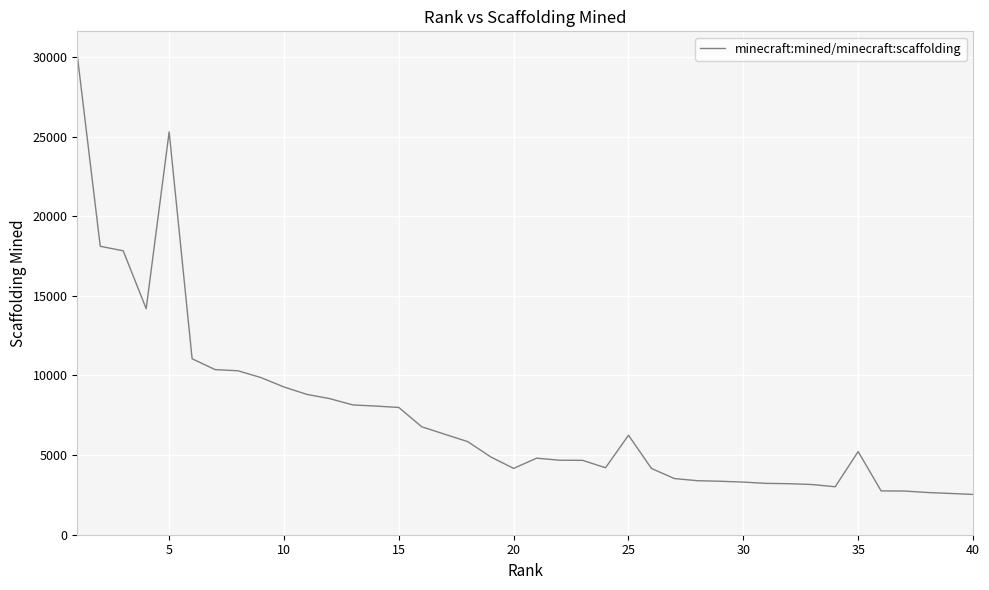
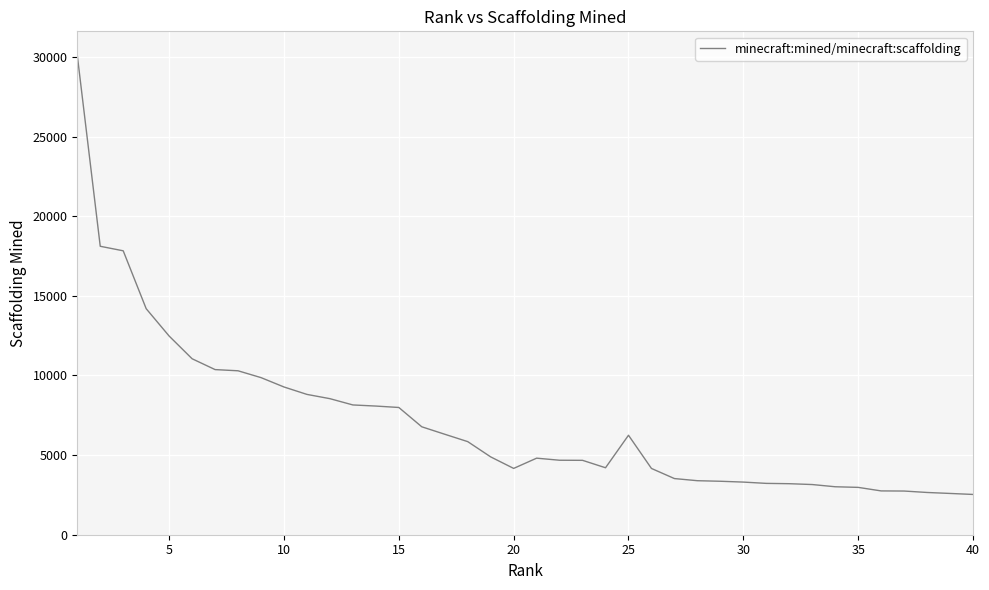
  {
-   "5": 25300,
+   "5": 12500,
    "10": 9300,
    "15": 8000,
    "20": 4200,
    "25": 6200,
    "30": 3300,
-   "35": 5200,
+   "35": 3000,
    "40": 2500
  }
